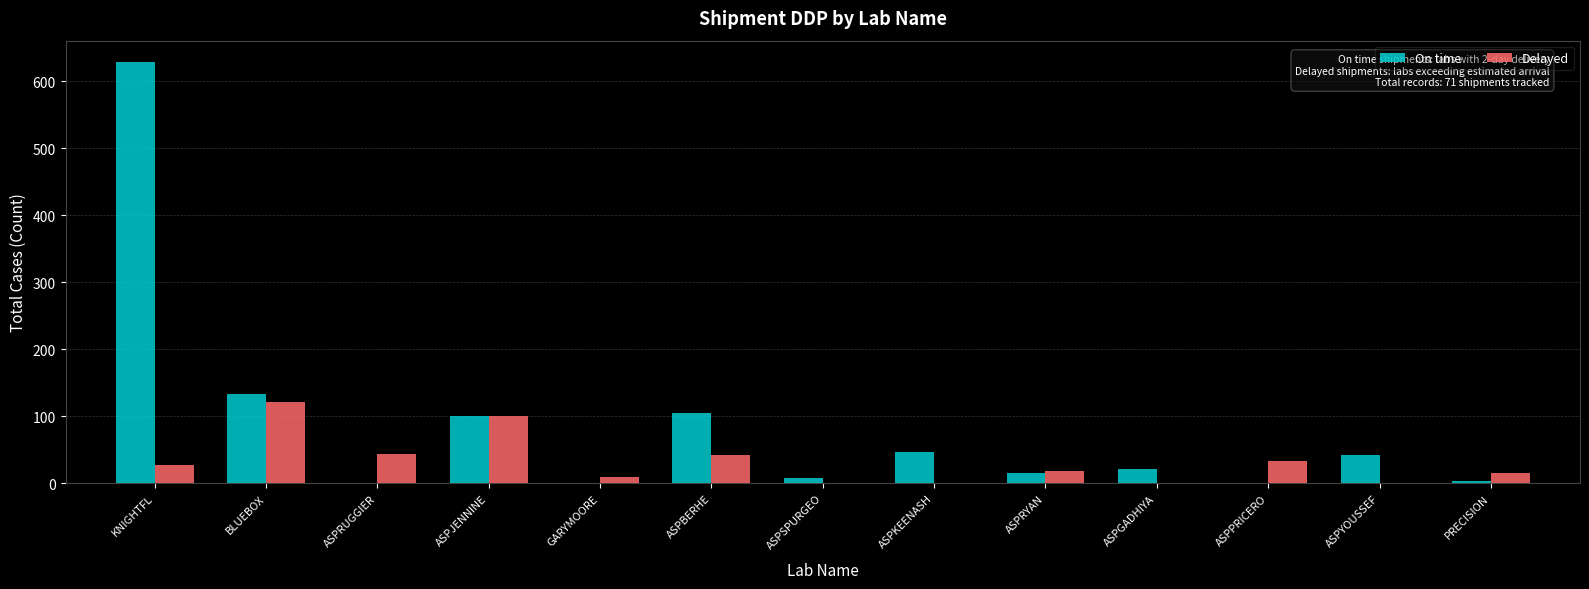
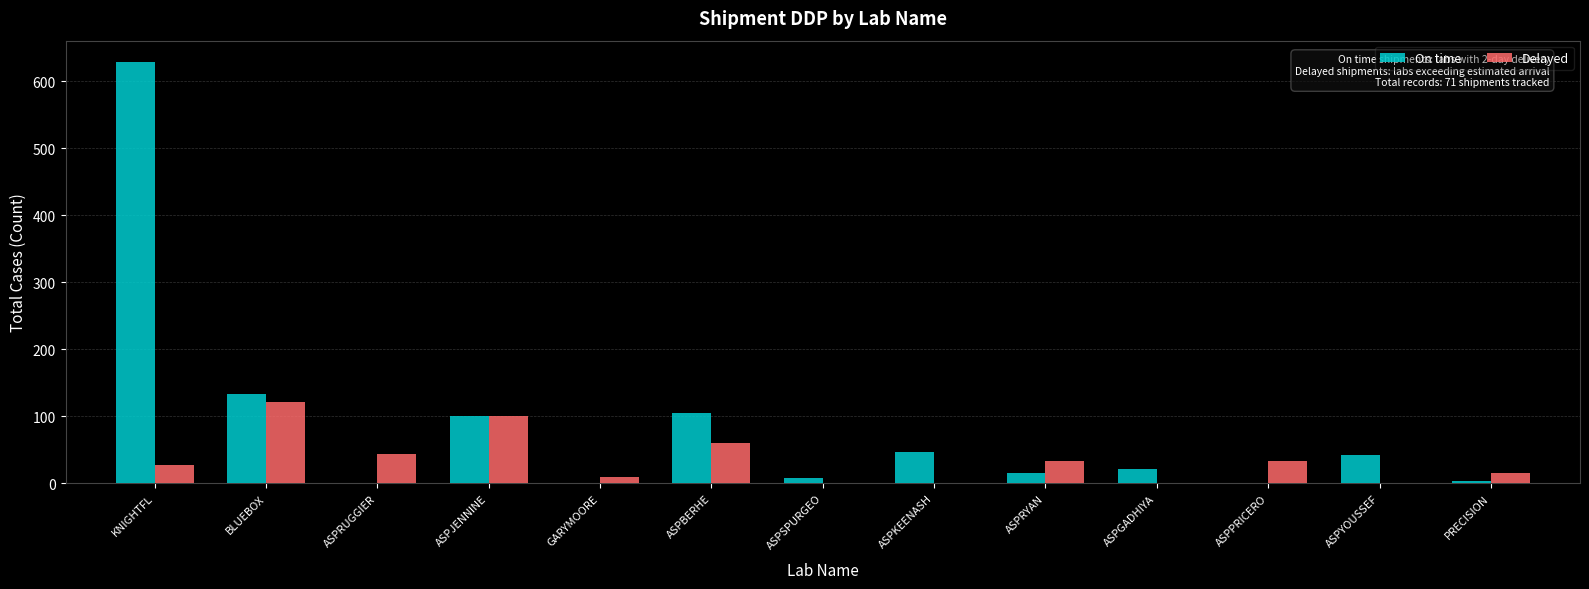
  {
    "On time": {
      "KNIGHTFL": 630,
      "BLUEBOX": 130,
      "ASPRUGGIER": 0,
      "ASPJENNINE": 100,
      "GARYMOORE": 0,
      "ASPBERHE": 110,
      "ASPSPURGEO": 10,
      "ASPKEENASH": 50,
      "ASPRYAN": 20,
      "ASPGADHIYA": 20,
      "ASPPRICERO": 0,
      "ASPYOUSSEF": 40
    },
    "Delayed": {
      "KNIGHTFL": 30,
      "BLUEBOX": 120,
      "ASPRUGGIER": 40,
      "ASPJENNINE": 100,
      "GARYMOORE": 10,
-     "ASPBERHE": 40,
+     "ASPBERHE": 60,
      "ASPSPURGEO": 0,
      "ASPKEENASH": 0,
-     "ASPRYAN": 20,
+     "ASPRYAN": 30,
      "ASPGADHIYA": 0,
      "ASPPRICERO": 30,
      "ASPYOUSSEF": 0,
      "PRECISION": 20
    }
  }
